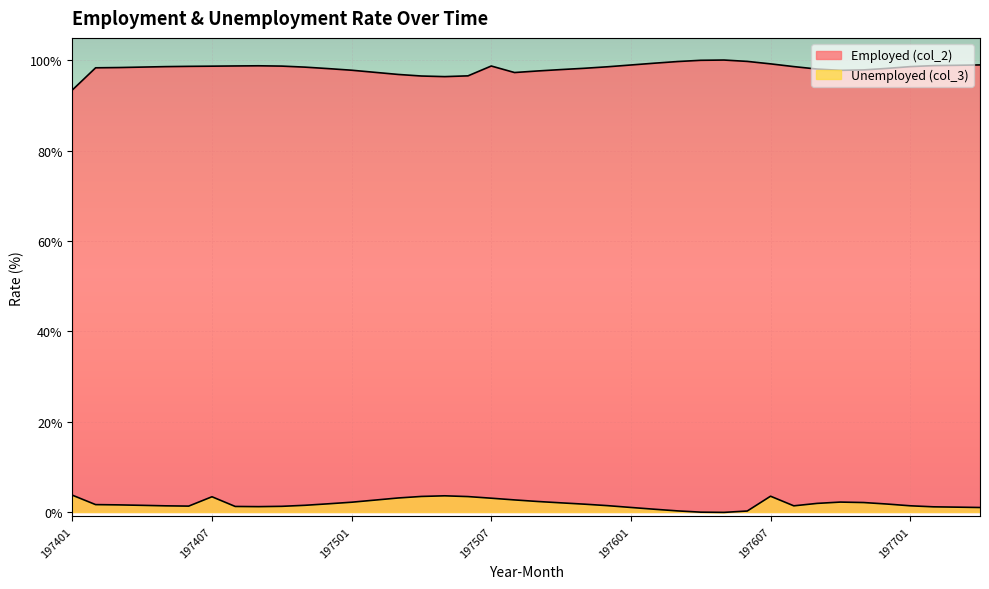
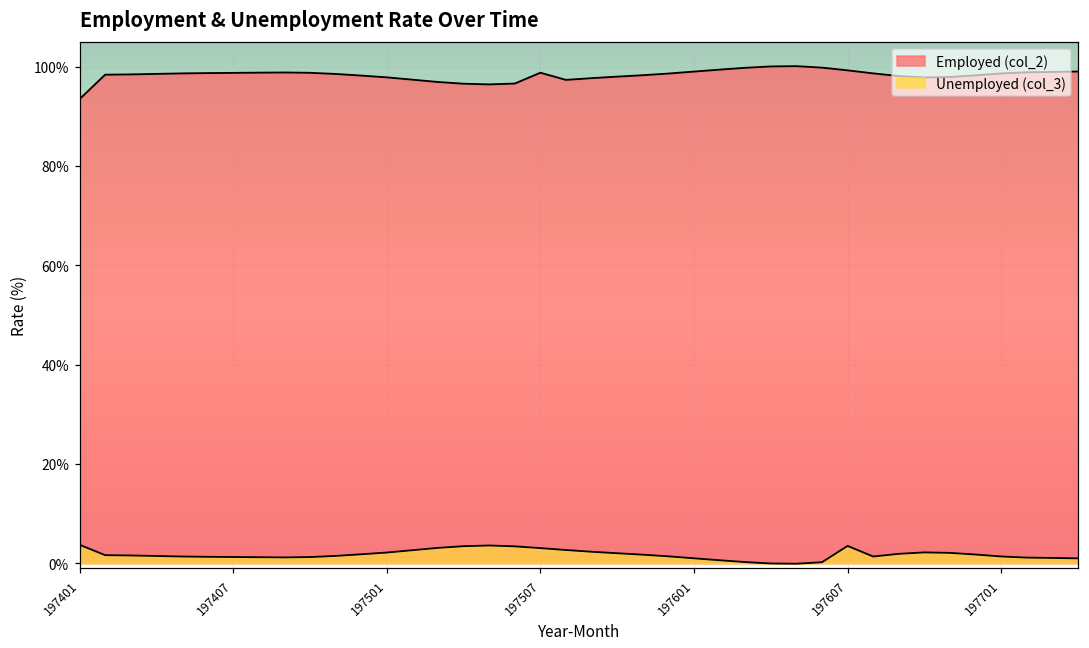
  {
    "Employed (col_2)": {
      "197401": "93%",
      "197407": "99%",
      "197501": "98%",
      "197507": "99%",
      "197601": "99%",
      "197607": "99%"
    },
    "Unemployed (col_3)": {
      "197401": "4%",
-     "197407": "3%",
+     "197407": "1%",
      "197501": "2%",
      "197507": "3%",
      "197601": "1%",
      "197607": "3%",
      "197701": "1%"
    }
  }
